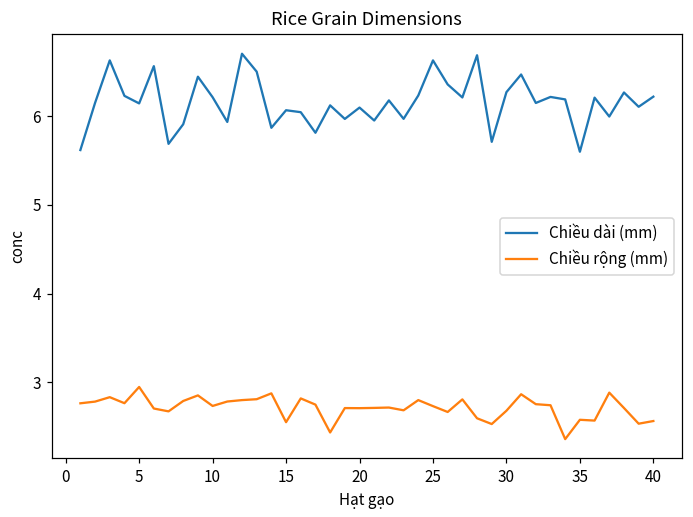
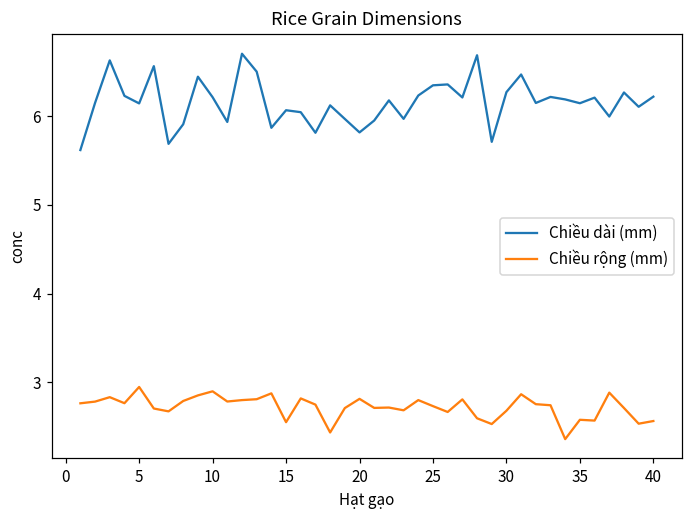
  {
    "Chiều dài (mm)": {
      "5": 6.1,
      "10": 6.2,
      "15": 6.1,
-     "20": 6.1,
-     "25": 6.6,
+     "20": 5.8,
+     "25": 6.3,
      "30": 6.3,
-     "35": 5.6,
+     "35": 6.1,
      "40": 6.2
    },
    "Chiều rộng (mm)": {
      "5": 2.9,
-     "10": 2.7,
+     "10": 2.9,
      "15": 2.6,
-     "20": 2.7,
+     "20": 2.8,
      "25": 2.7,
      "30": 2.7,
      "35": 2.6,
      "40": 2.6
    }
  }
